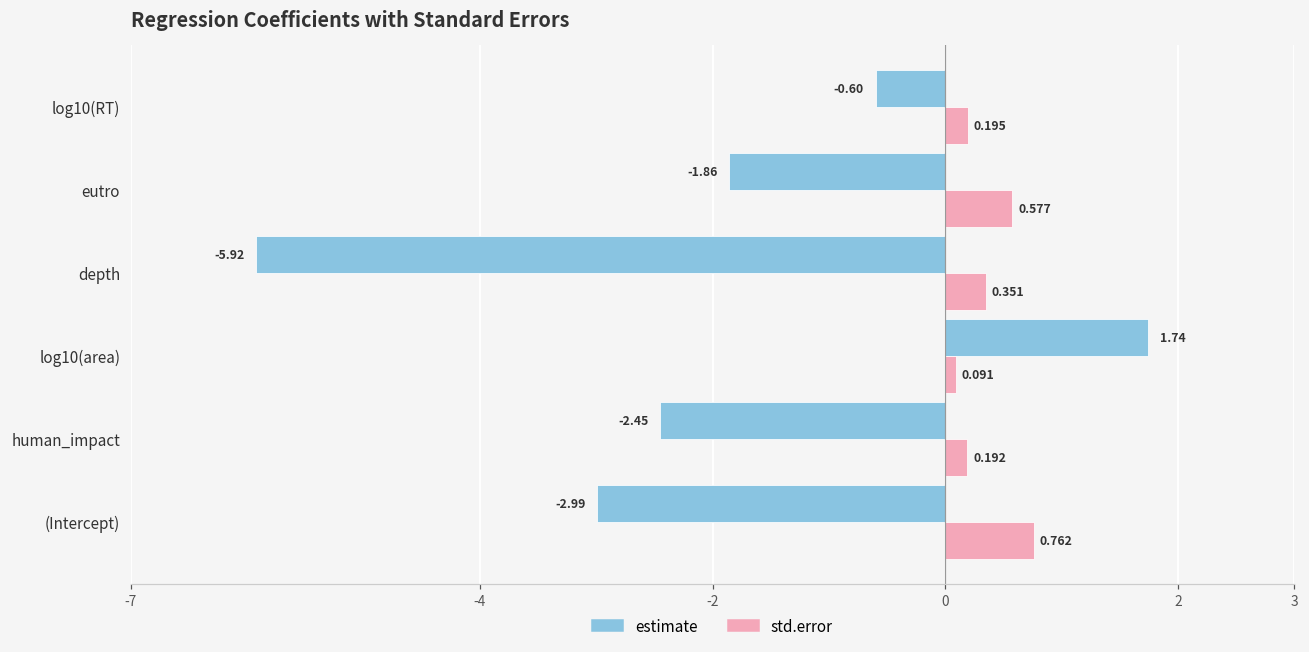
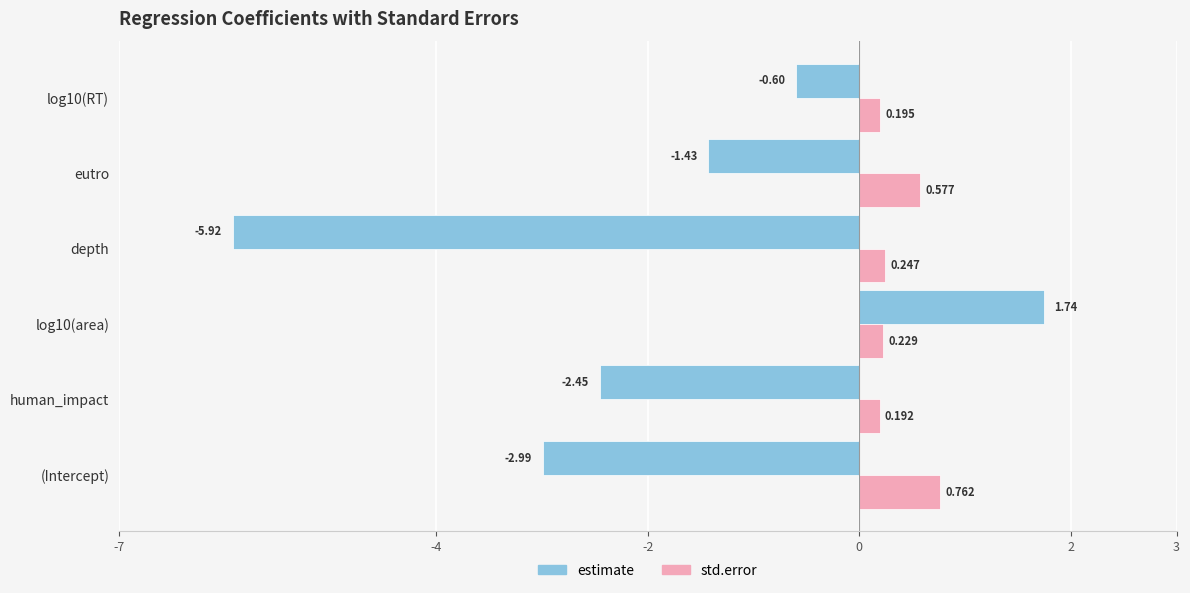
  {
    "estimate": {
      "log10(RT)": -0.60,
-     "eutro": -1.86,
+     "eutro": -1.43,
      "depth": -5.92,
      "log10(area)": 1.74,
      "human_impact": -2.45,
      "(Intercept)": -2.99
    },
    "std.error": {
      "log10(RT)": 0.195,
      "eutro": 0.577,
-     "depth": 0.351,
-     "log10(area)": 0.091,
+     "depth": 0.247,
+     "log10(area)": 0.229,
      "human_impact": 0.192,
      "(Intercept)": 0.762
    }
  }
